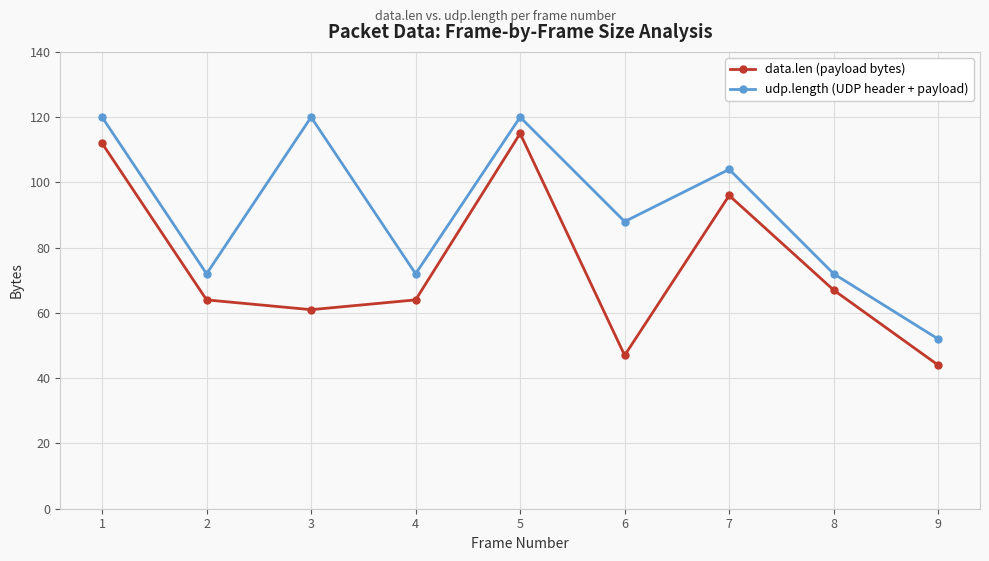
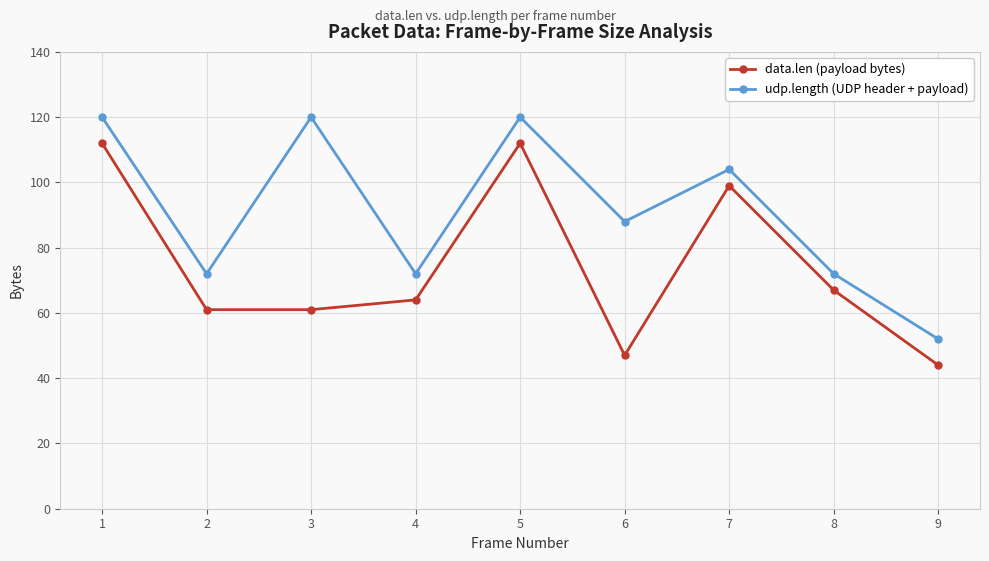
  {
    "data.len (payload bytes)": {
      "1": 112,
-     "2": 64,
+     "2": 61,
      "3": 61,
      "4": 64,
-     "5": 115,
+     "5": 112,
      "6": 47,
-     "7": 96,
+     "7": 99,
      "8": 67,
      "9": 44
    },
    "udp.length (UDP header + payload)": {
      "1": 120,
      "2": 72,
      "3": 120,
      "4": 72,
      "5": 120,
      "6": 88,
      "7": 104,
      "8": 72,
      "9": 52
    }
  }
